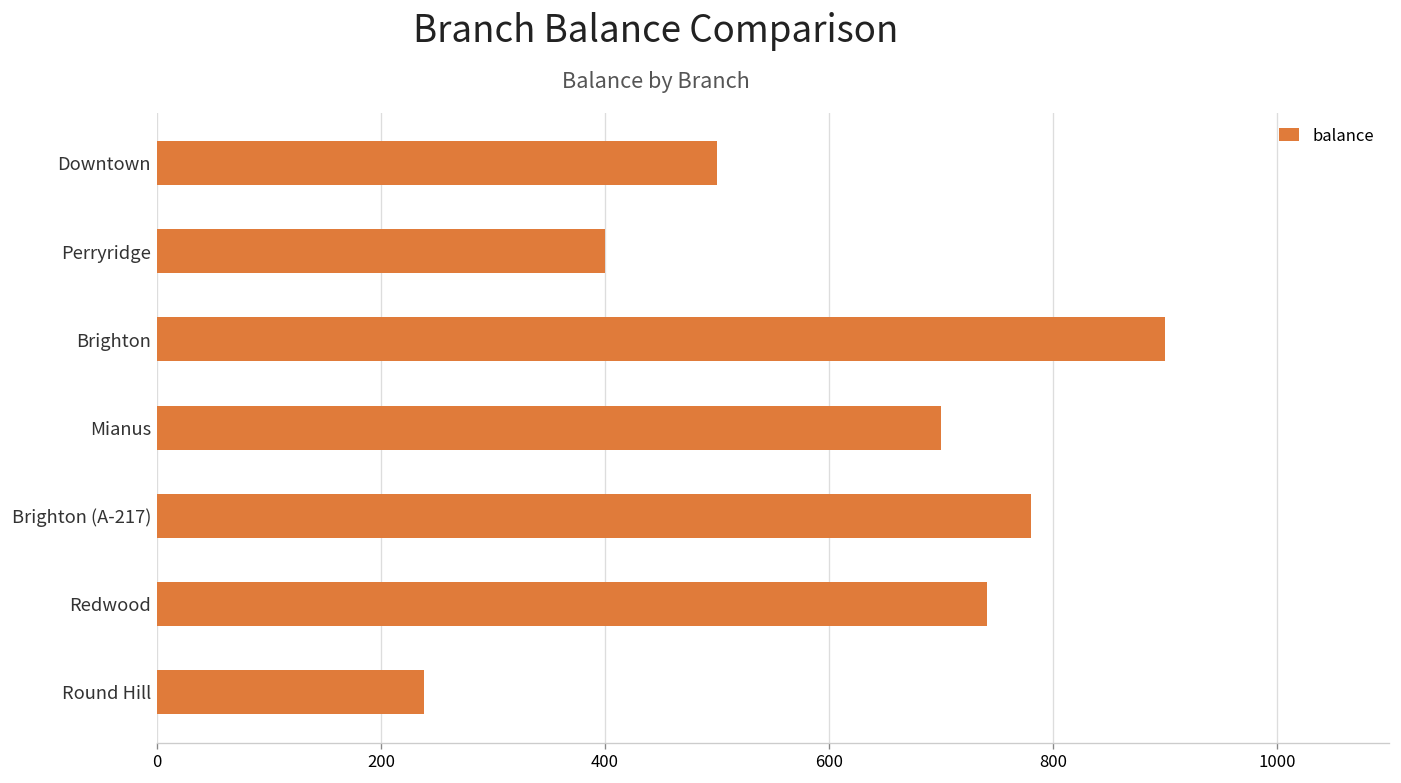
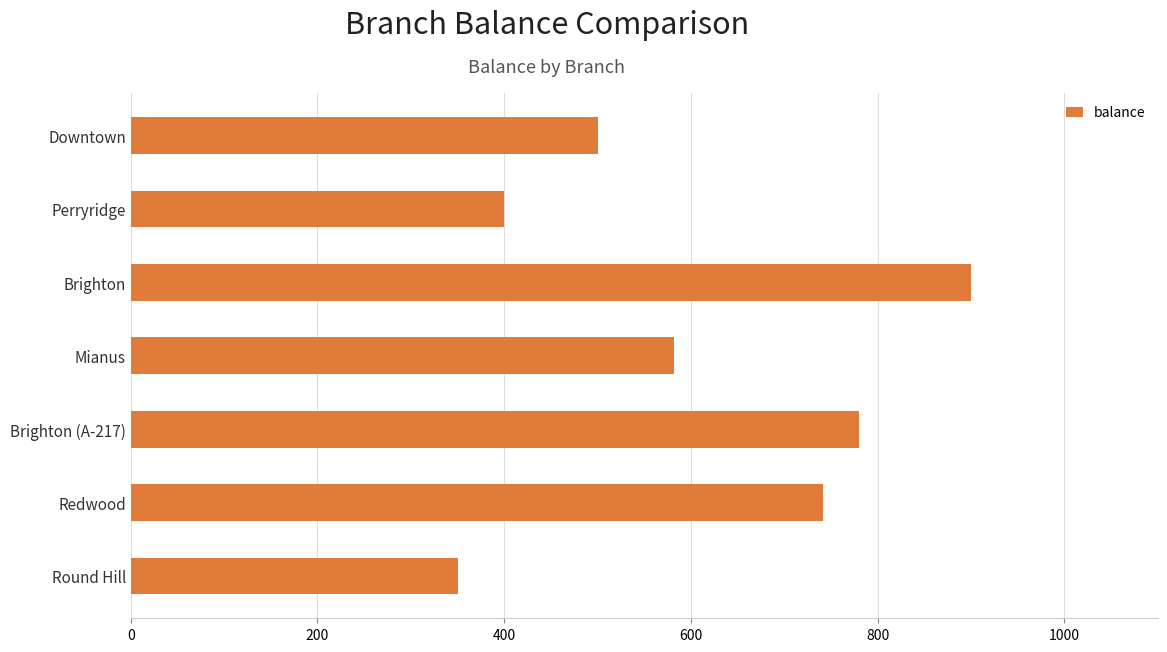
  {
    "Downtown": 500,
    "Perryridge": 400,
    "Brighton": 900,
-   "Mianus": 700,
+   "Mianus": 580,
    "Brighton (A-217)": 780,
    "Redwood": 740,
-   "Round Hill": 240
+   "Round Hill": 350
  }
